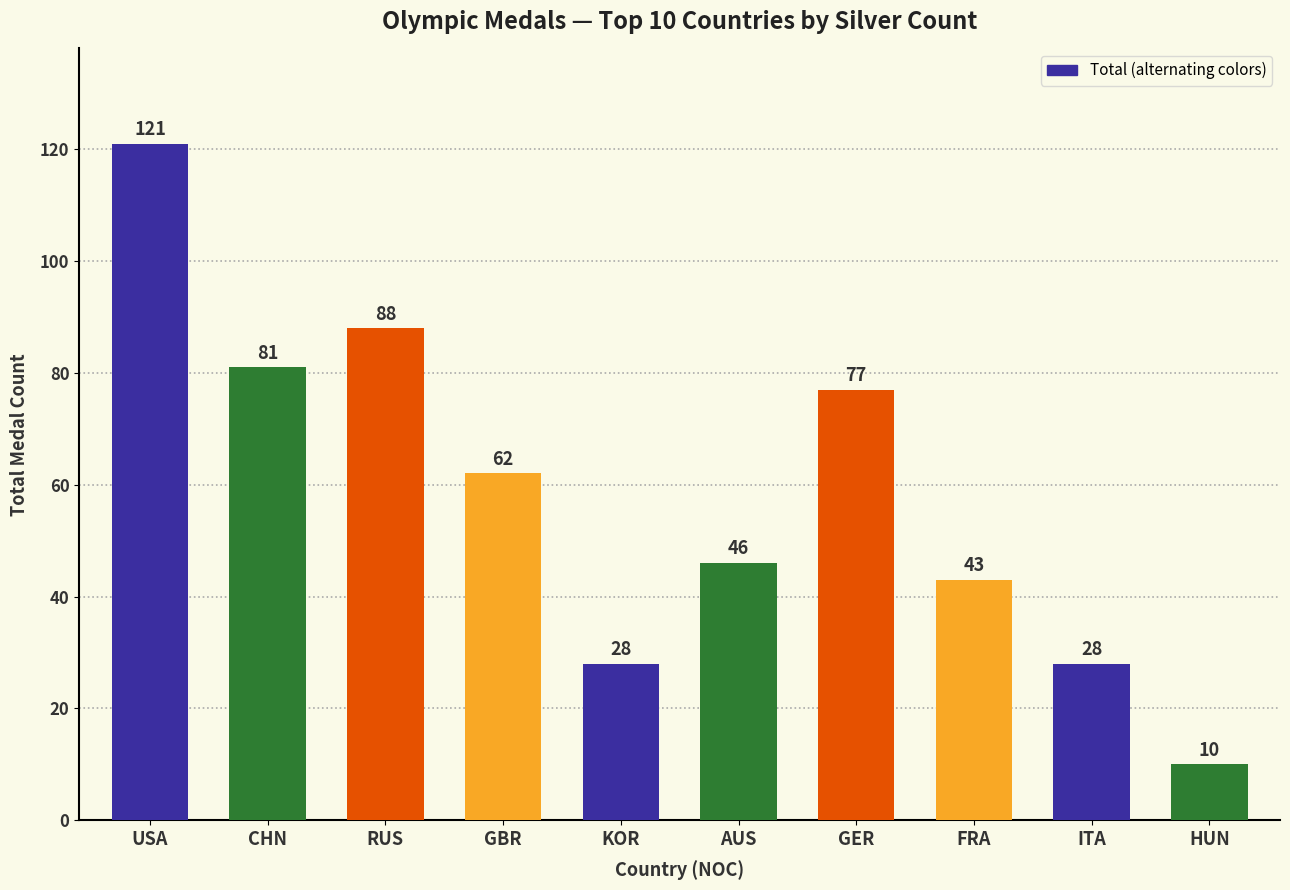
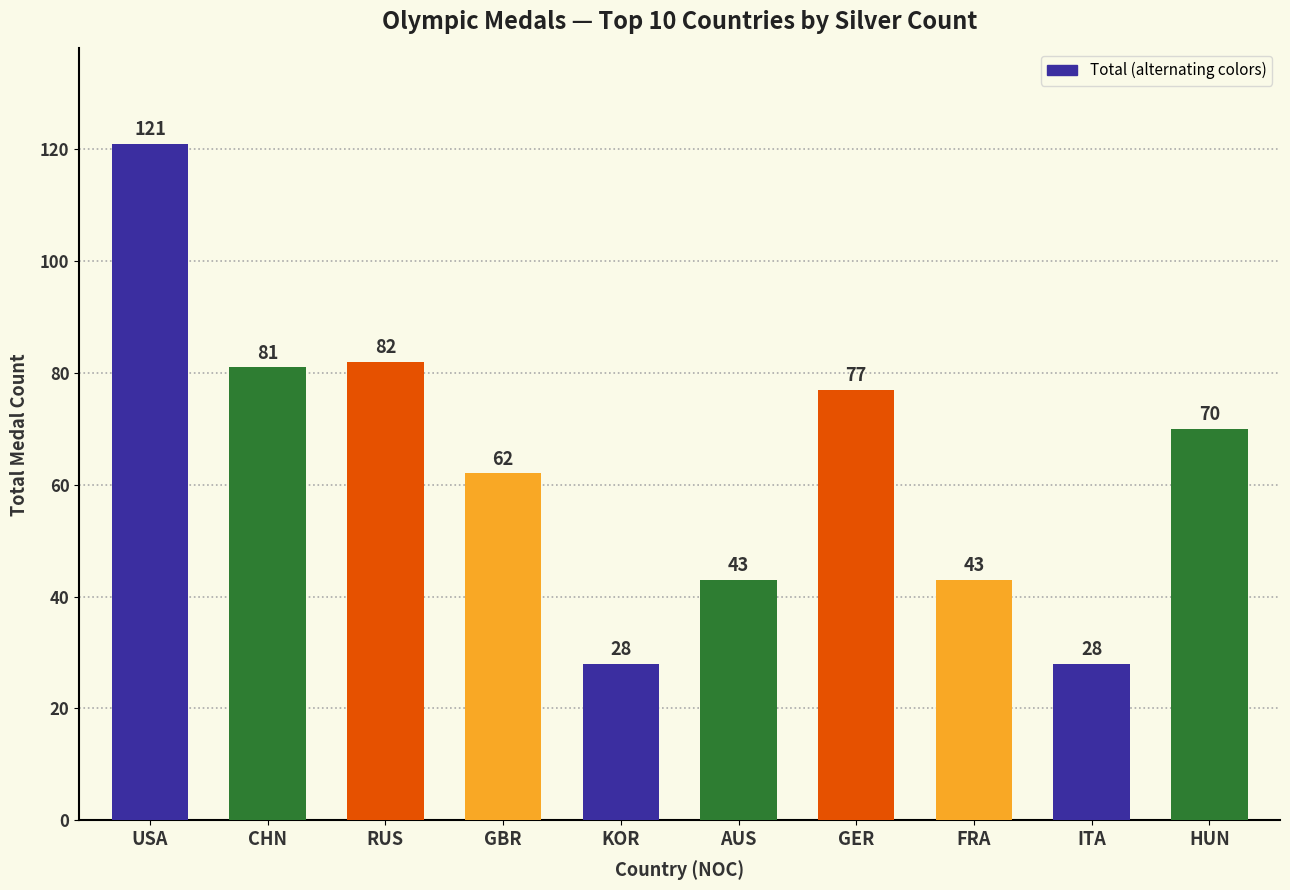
  {
    "USA": 121,
    "CHN": 81,
-   "RUS": 88,
+   "RUS": 82,
    "GBR": 62,
    "KOR": 28,
-   "AUS": 46,
+   "AUS": 43,
    "GER": 77,
    "FRA": 43,
    "ITA": 28,
-   "HUN": 10
+   "HUN": 70
  }
